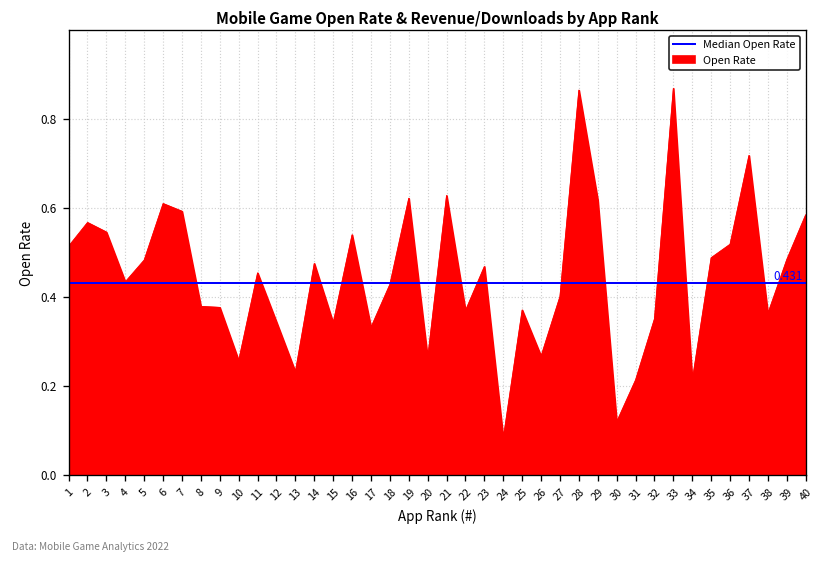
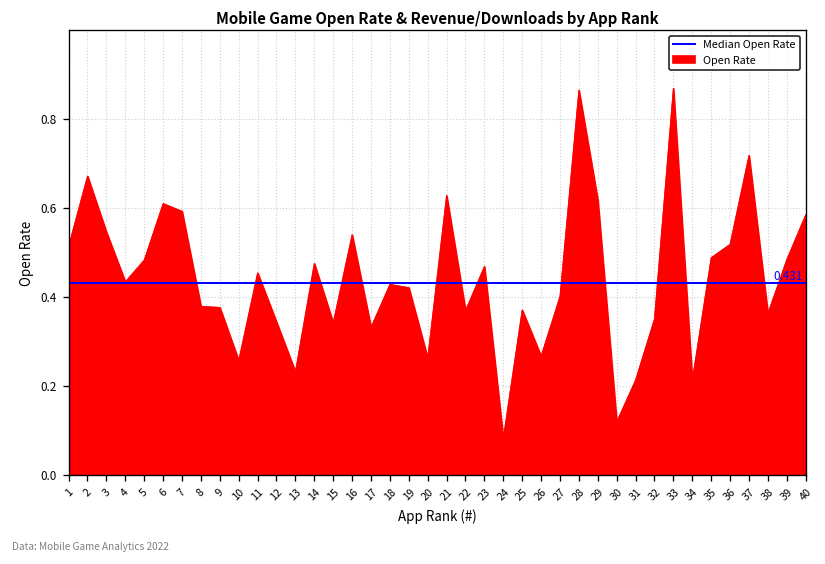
  {
    "1": 0.51,
-   "2": 0.57,
+   "2": 0.67,
    "3": 0.55,
    "4": 0.43,
    "5": 0.48,
    "6": 0.61,
    "7": 0.59,
    "8": 0.38,
    "9": 0.38,
    "10": 0.26,
    "11": 0.45,
    "12": 0.34,
    "13": 0.23,
    "14": 0.47,
    "15": 0.34,
    "16": 0.54,
    "17": 0.33,
    "18": 0.43,
-   "19": 0.62,
+   "19": 0.42,
    "20": 0.26,
    "21": 0.63,
    "22": 0.37,
    "23": 0.47,
    "24": 0.08,
    "25": 0.37,
    "26": 0.27,
    "27": 0.40,
    "28": 0.86,
    "29": 0.62,
    "30": 0.12,
    "31": 0.21,
    "32": 0.35,
    "33": 0.87,
    "34": 0.21,
    "35": 0.49,
    "36": 0.52,
    "37": 0.72,
    "38": 0.36,
    "40": 0.58
  }
